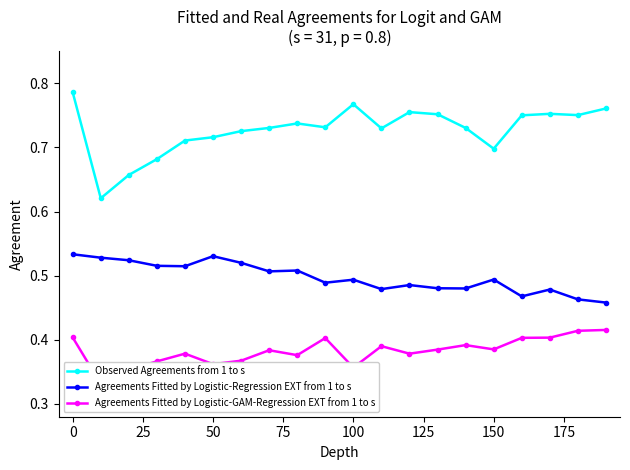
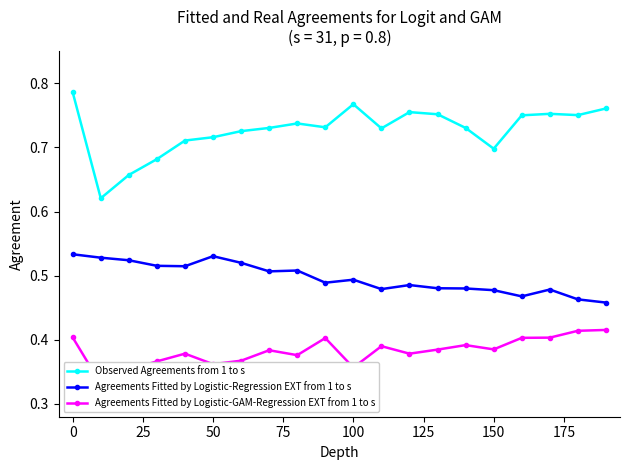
  {
    "Observed Agreements from 1 to s": {
      "0": 0.79,
      "50": 0.72,
      "100": 0.77,
      "150": 0.70
    },
    "Agreements Fitted by Logistic-Regression EXT from 1 to s": {
      "0": 0.53,
      "50": 0.53,
      "100": 0.49,
-     "150": 0.49
+     "150": 0.48
    },
    "Agreements Fitted by Logistic-GAM-Regression EXT from 1 to s": {
      "0": 0.40,
      "150": 0.39
    }
  }
